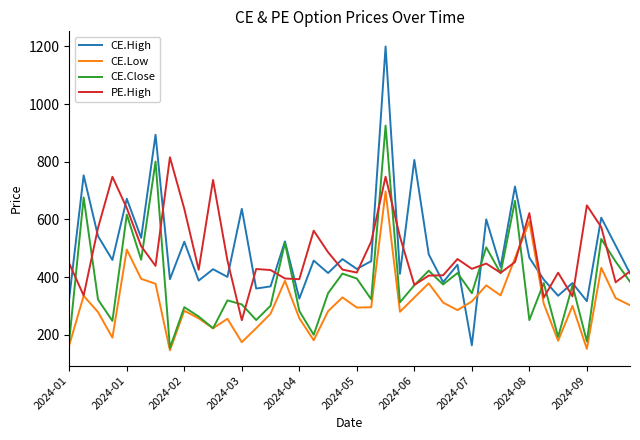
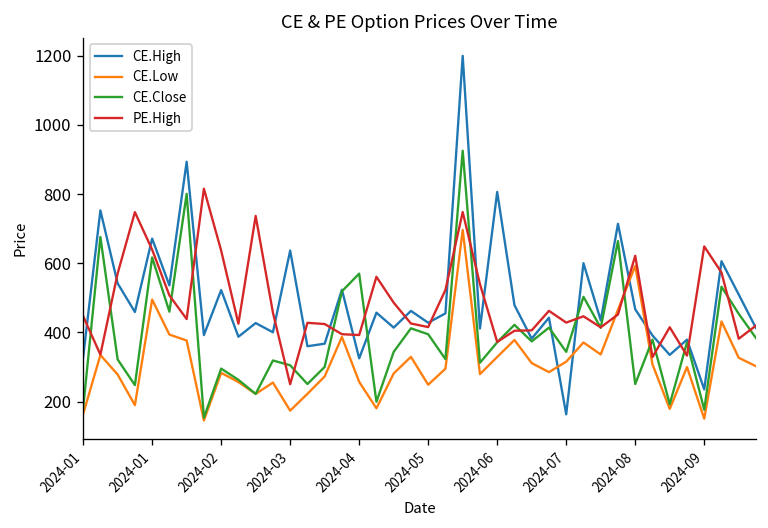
  {
    "CE.High": {
      "2024-02": 520,
      "2024-03": 640,
      "2024-04": 330,
      "2024-05": 430,
      "2024-06": 810,
      "2024-07": 160,
      "2024-08": 470,
-     "2024-09": 320
+     "2024-09": 240
    },
    "CE.Low": {
      "2024-02": 280,
      "2024-03": 170,
      "2024-04": 260,
-     "2024-05": 290,
+     "2024-05": 250,
      "2024-06": 330,
      "2024-07": 320,
      "2024-08": 590,
      "2024-09": 150
    },
    "CE.Close": {
      "2024-02": 300,
      "2024-03": 300,
-     "2024-04": 280,
+     "2024-04": 570,
      "2024-05": 390,
      "2024-07": 340,
      "2024-08": 250,
      "2024-09": 180
    },
    "PE.High": {
      "2024-02": 640,
      "2024-03": 250,
      "2024-04": 390,
      "2024-05": 420,
      "2024-07": 430,
      "2024-08": 620,
      "2024-09": 650
    }
  }
